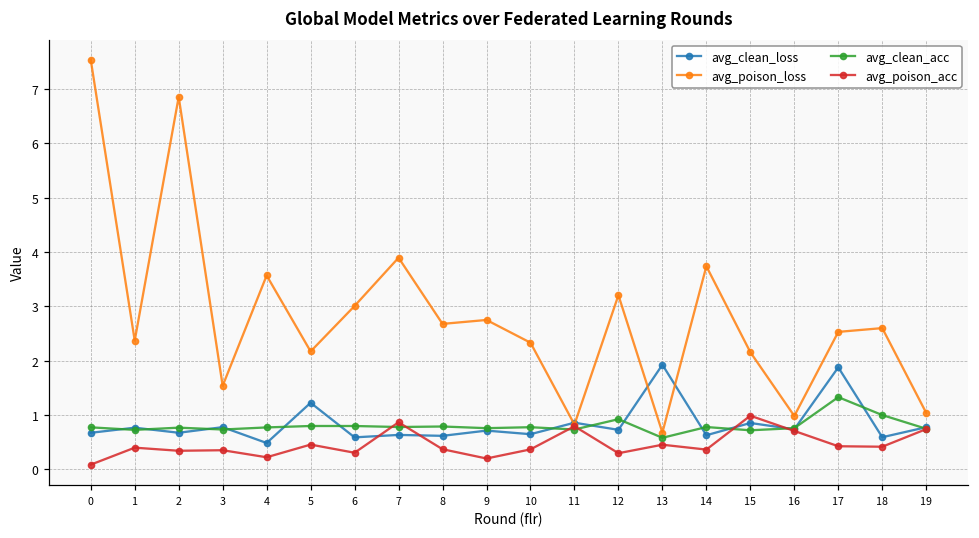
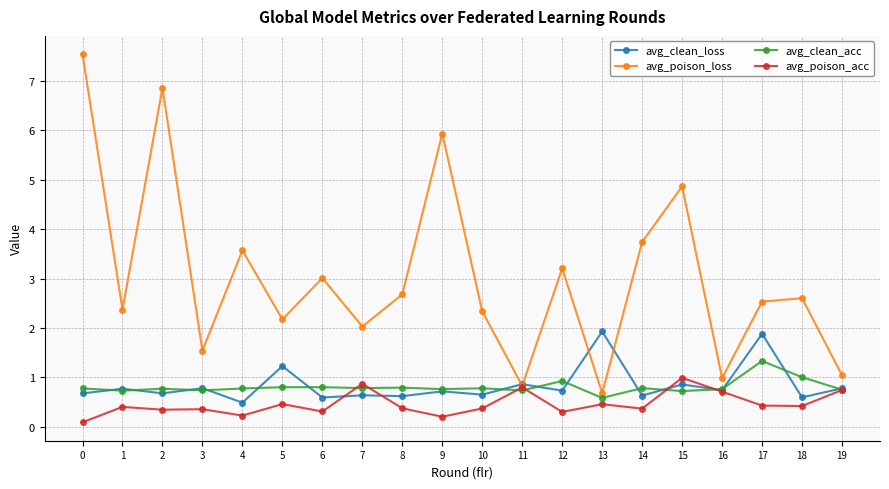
  {
    "avg_clean_loss": {
      "0": 0.7,
      "2": 0.7,
      "4": 0.5,
      "5": 1.2,
      "6": 0.6,
      "7": 0.6,
      "8": 0.6,
      "10": 0.6,
      "12": 0.7,
      "13": 1.9,
      "14": 0.6,
      "15": 0.9,
      "17": 1.9,
      "18": 0.6
    },
    "avg_poison_loss": {
      "0": 7.5,
      "1": 2.4,
      "2": 6.9,
      "3": 1.5,
      "4": 3.6,
      "5": 2.2,
      "6": 3.0,
-     "7": 3.9,
+     "7": 2.0,
      "8": 2.7,
-     "9": 2.8,
+     "9": 5.9,
      "10": 2.3,
      "12": 3.2,
      "13": 0.7,
      "14": 3.7,
-     "15": 2.2,
+     "15": 4.9,
      "16": 1.0,
      "17": 2.5,
      "18": 2.6,
      "19": 1.0
    },
    "avg_clean_acc": {
      "0": 0.8,
      "2": 0.8,
      "4": 0.8,
      "5": 0.8,
      "6": 0.8,
      "7": 0.8,
      "8": 0.8,
      "10": 0.8,
      "11": 0.7,
      "12": 0.9,
      "13": 0.6,
      "14": 0.8,
      "15": 0.7,
      "17": 1.3,
      "18": 1.0
    },
    "avg_poison_acc": {
      "0": 0.1,
      "1": 0.4,
      "2": 0.3,
      "3": 0.4,
      "4": 0.2,
      "5": 0.5,
      "6": 0.3,
      "7": 0.9,
      "8": 0.4,
      "9": 0.2,
      "10": 0.4,
      "12": 0.3,
      "13": 0.5,
      "14": 0.4,
      "15": 1.0,
      "17": 0.4,
      "18": 0.4
    }
  }
